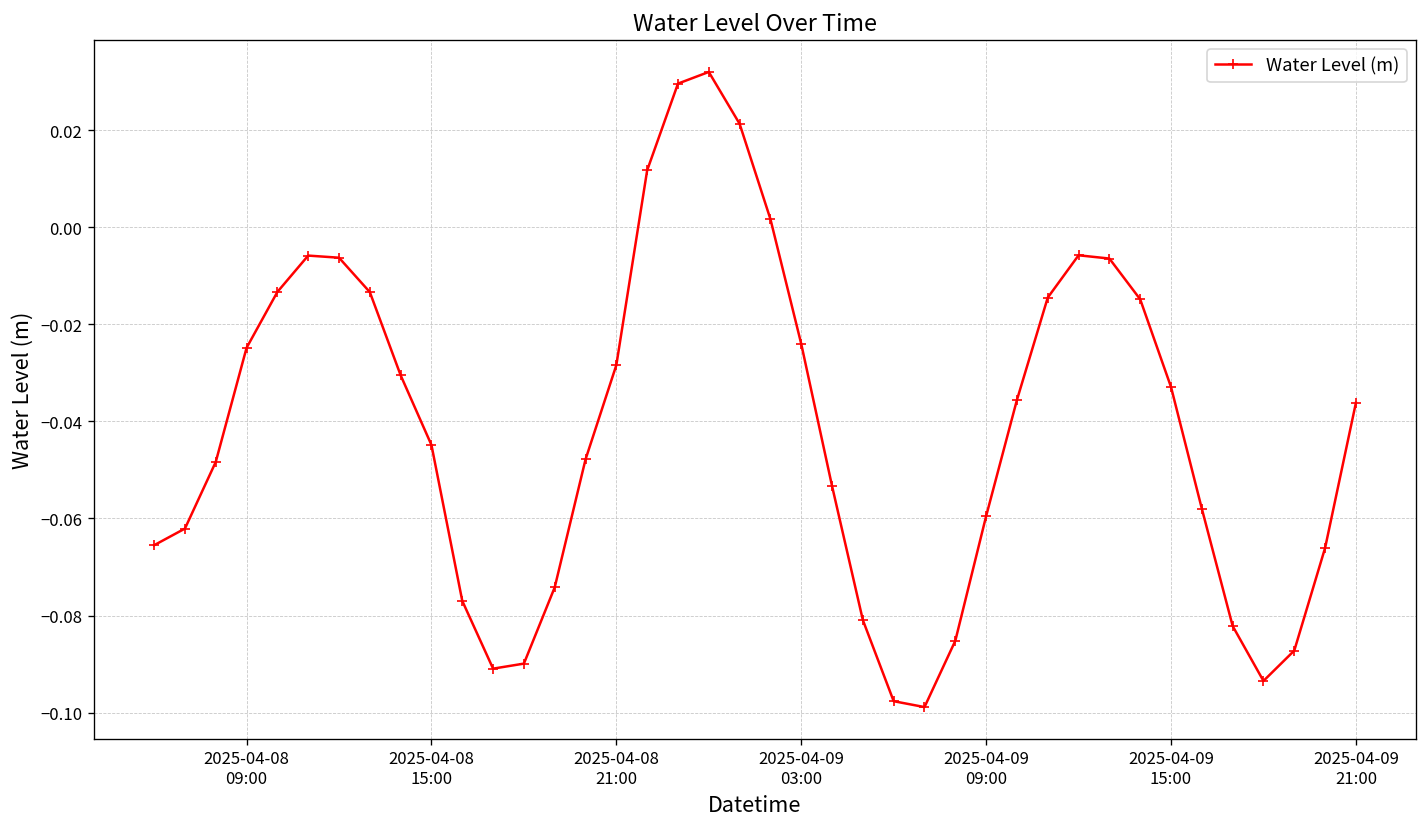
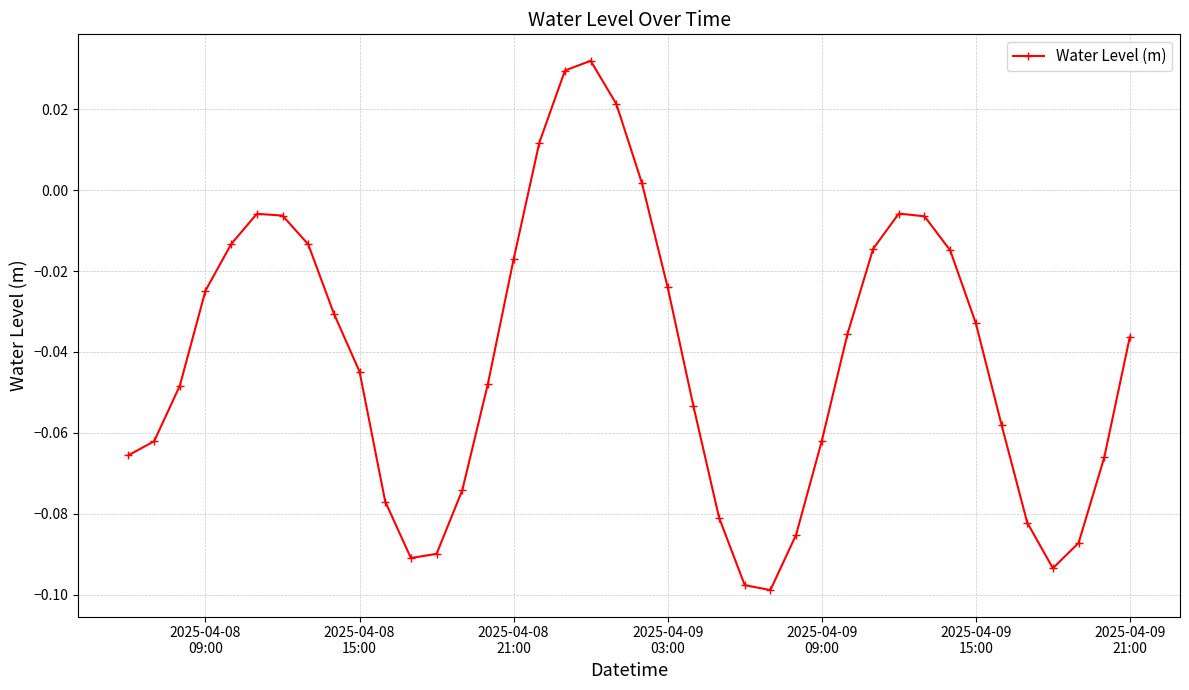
  {
    "2025-04-08 09:00": -0.025,
    "2025-04-08 15:00": -0.045,
-   "2025-04-08 21:00": -0.028,
+   "2025-04-08 21:00": -0.017,
    "2025-04-09 03:00": -0.024,
-   "2025-04-09 09:00": -0.060,
+   "2025-04-09 09:00": -0.062,
    "2025-04-09 15:00": -0.033,
    "2025-04-09 21:00": -0.036
  }
